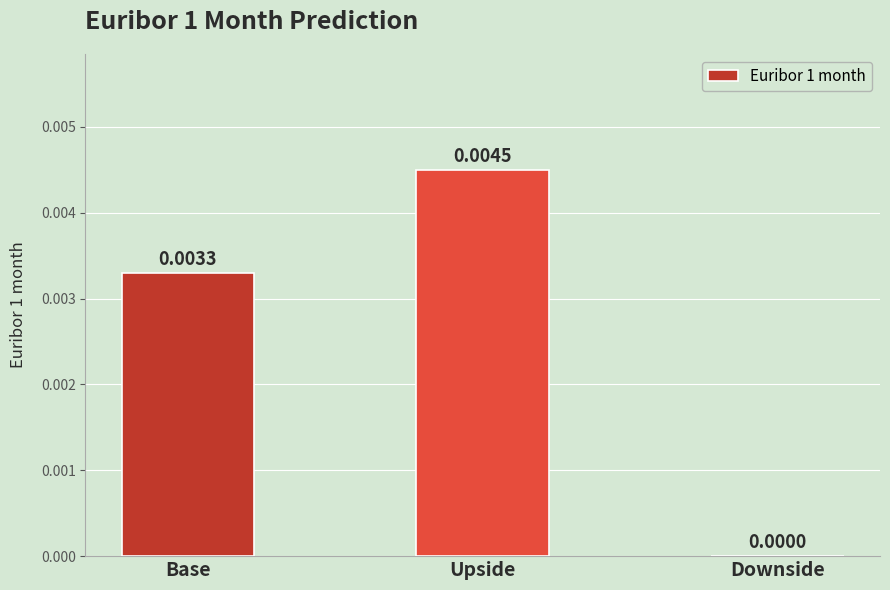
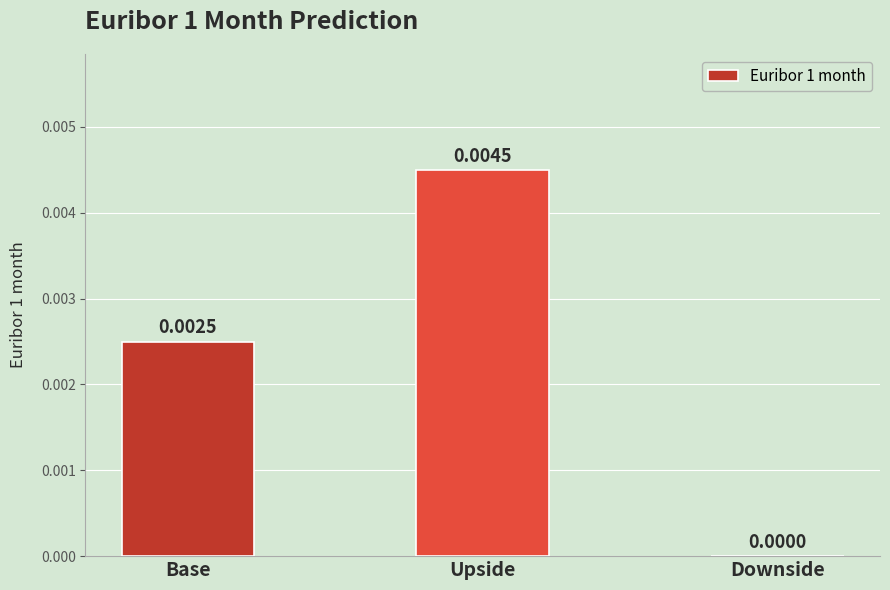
  {
-   "Base": 0.0033,
+   "Base": 0.0025,
    "Upside": 0.0045,
    "Downside": 0.0000
  }
